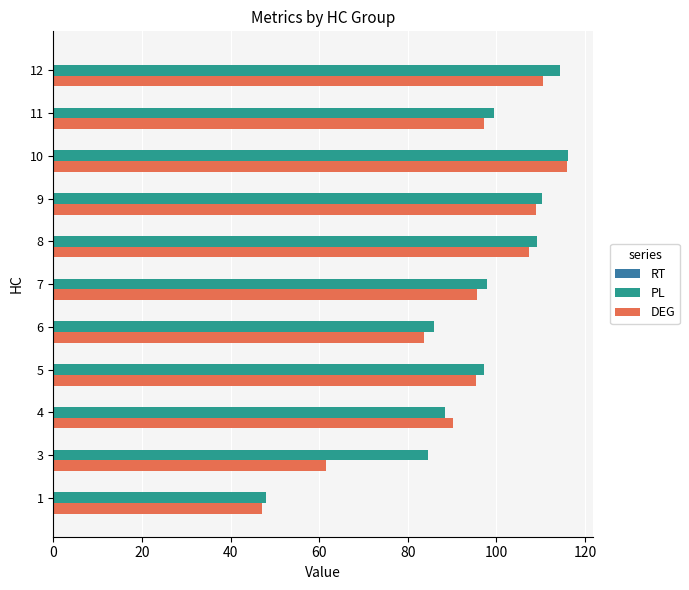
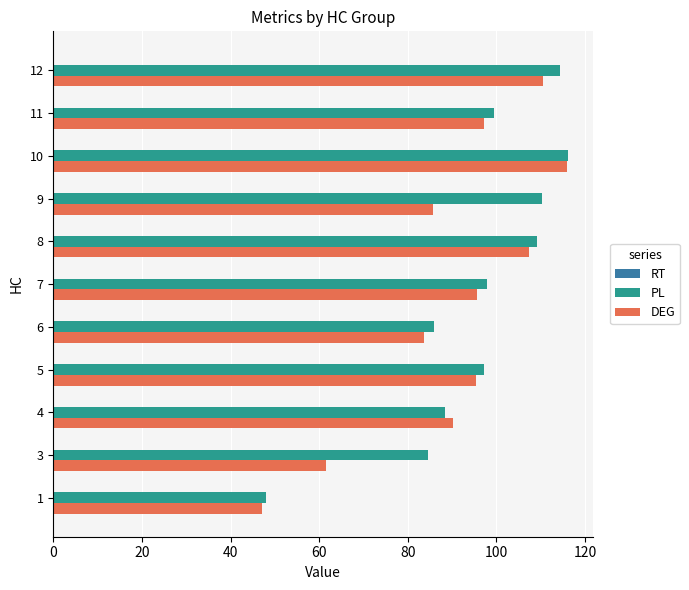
  {
    "DEG": {
      "12": 111,
      "11": 97,
      "10": 116,
-     "9": 109,
+     "9": 86,
      "8": 107,
      "7": 96,
      "6": 84,
      "5": 95,
      "4": 90,
      "3": 62,
      "1": 47
    }
  }
